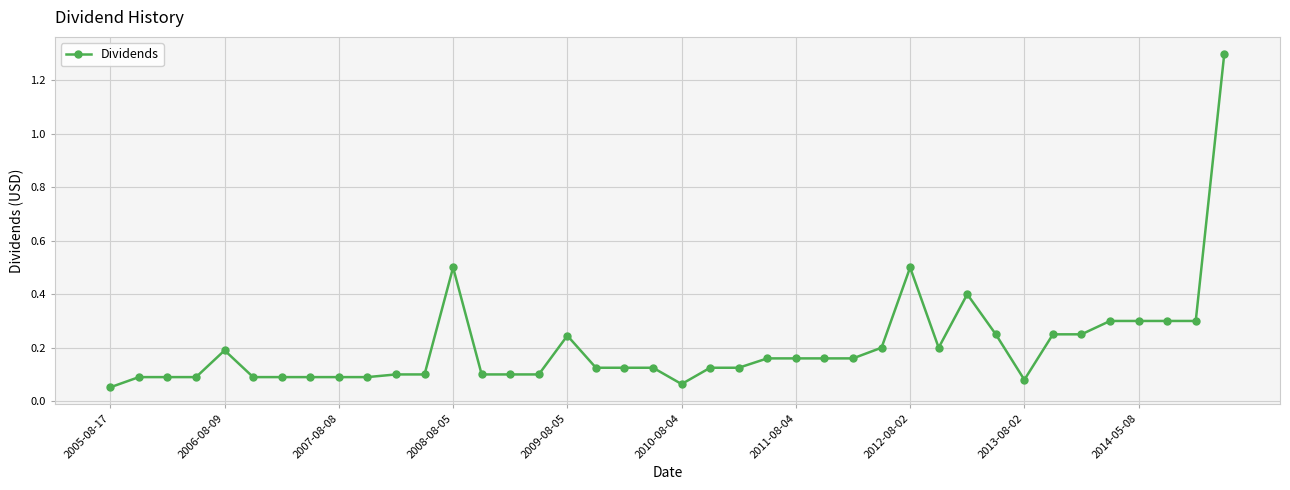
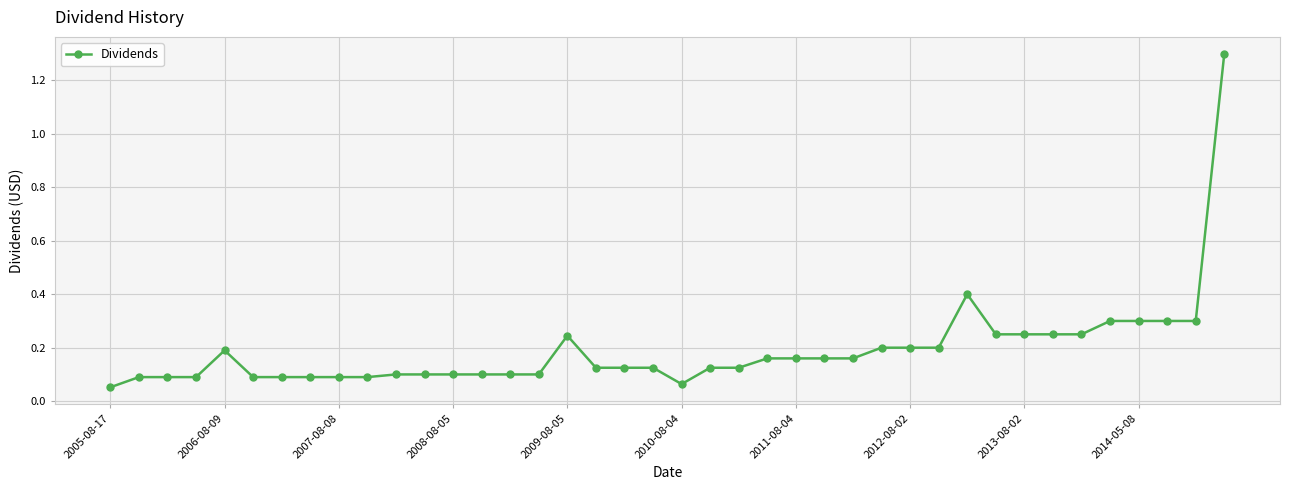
  {
    "2005-08-17": 0.05,
    "2006-08-09": 0.19,
    "2007-08-08": 0.09,
-   "2008-08-05": 0.5,
+   "2008-08-05": 0.1,
    "2009-08-05": 0.25,
    "2010-08-04": 0.06,
    "2011-08-04": 0.16,
-   "2012-08-02": 0.5,
-   "2013-08-02": 0.08,
+   "2012-08-02": 0.2,
+   "2013-08-02": 0.25,
    "2014-05-08": 0.30
  }
